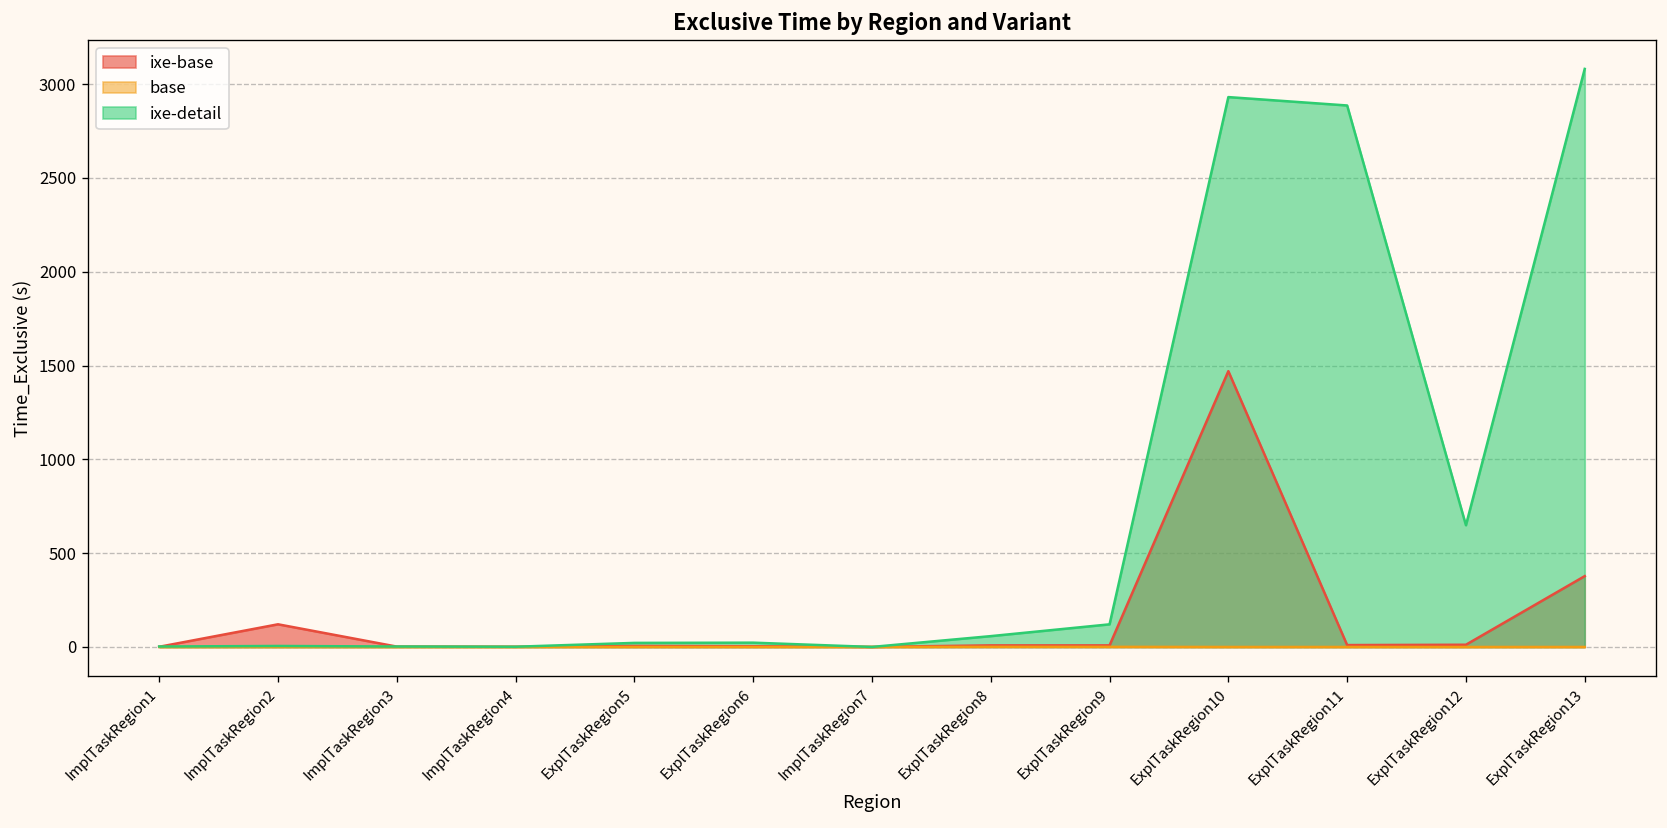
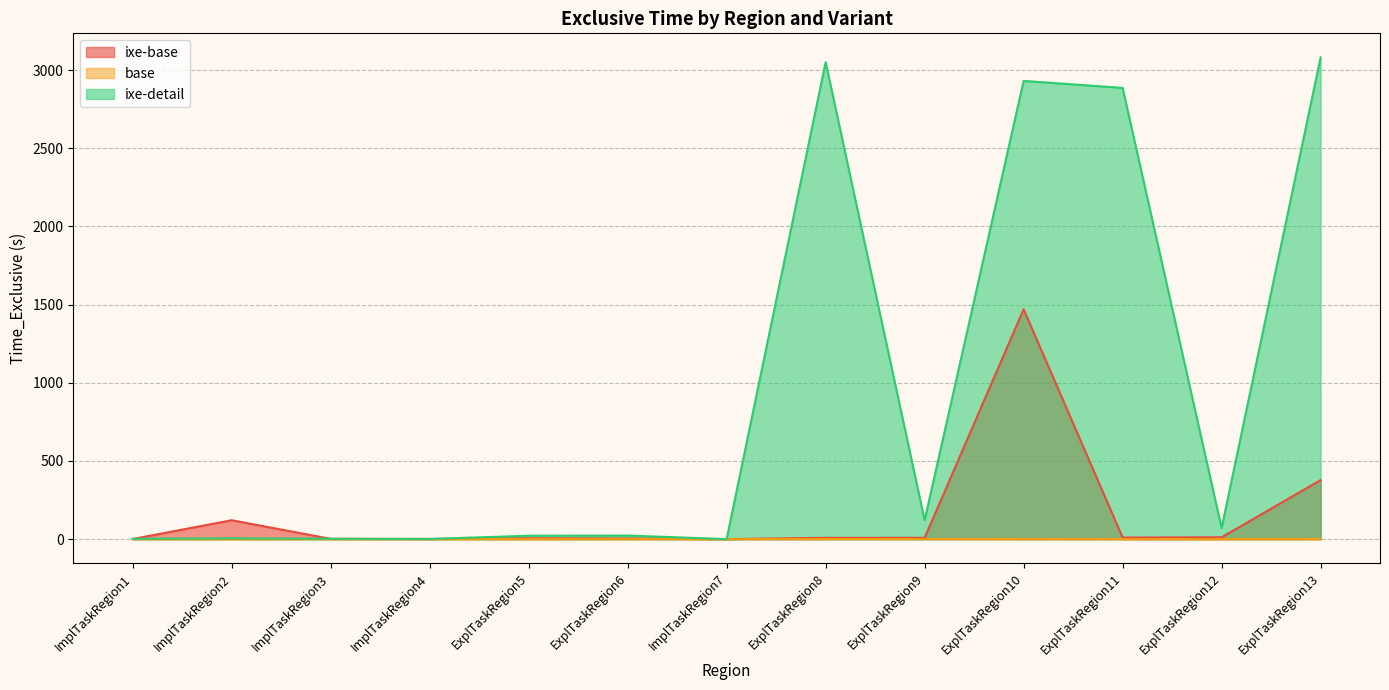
  {
    "ixe-base": {
      "ImplTaskRegion2": 120,
      "ExplTaskRegion10": 1470,
      "ExplTaskRegion13": 380
    },
    "base": {
      "ExplTaskRegion10": 0,
      "ExplTaskRegion13": 0
    },
    "ixe-detail": {
      "ExplTaskRegion5": 20,
      "ExplTaskRegion6": 20,
-     "ExplTaskRegion8": 60,
+     "ExplTaskRegion8": 3050,
      "ExplTaskRegion9": 120,
      "ExplTaskRegion10": 2930,
      "ExplTaskRegion11": 2890,
-     "ExplTaskRegion12": 650,
+     "ExplTaskRegion12": 70,
      "ExplTaskRegion13": 3080
    }
  }
